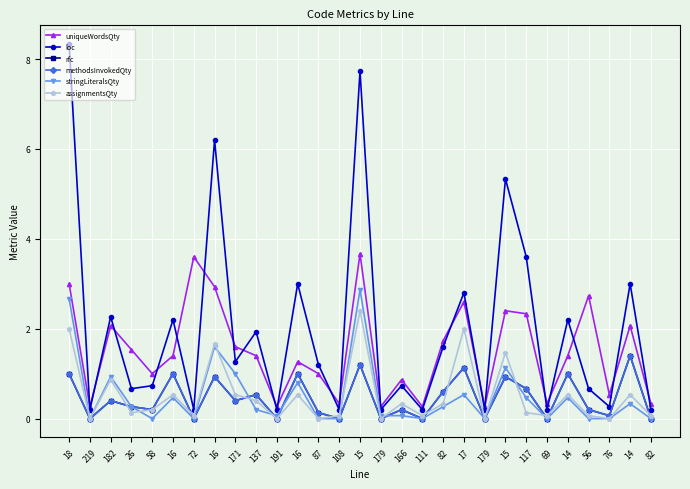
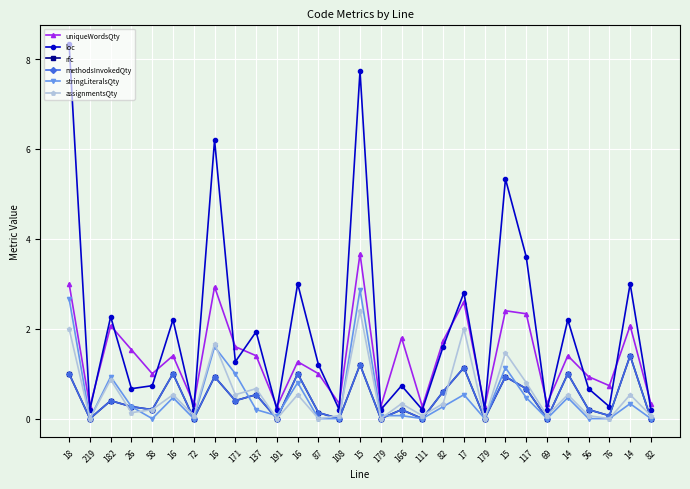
  {
    "uniqueWordsQty": {
      "18": 3.0,
      "219": 0.3,
      "182": 2.1,
      "26": 1.5,
      "58": 1.0,
-     "72": 3.6,
+     "72": 0.3,
      "171": 1.6,
      "137": 1.4,
      "191": 0.3,
      "87": 1.0,
      "108": 0.3,
-     "166": 0.9,
+     "166": 1.8,
      "111": 0.3,
      "17": 2.6,
      "117": 2.3,
      "69": 0.3,
-     "56": 2.7,
-     "76": 0.5
+     "56": 0.9,
+     "76": 0.7
    },
    "loc": {
      "219": 0.2,
      "182": 2.3,
      "26": 0.7,
      "58": 0.7,
      "72": 0.2,
      "171": 1.3,
      "137": 1.9,
      "191": 0.2,
      "87": 1.2,
      "108": 0.2,
      "166": 0.7,
      "111": 0.2,
      "17": 2.8,
      "117": 3.6,
      "69": 0.2,
      "56": 0.7,
      "76": 0.3
    },
    "assignmentsQty": {
      "18": 2.0,
      "182": 0.9,
      "26": 0.1,
      "72": 0.1,
      "171": 0.5,
-     "137": 0.4,
+     "137": 0.7,
      "108": 0.1,
      "166": 0.3,
      "111": 0.1,
      "17": 2.0,
-     "117": 0.1,
+     "117": 0.8,
      "69": 0.1,
      "56": 0.1
    }
  }
